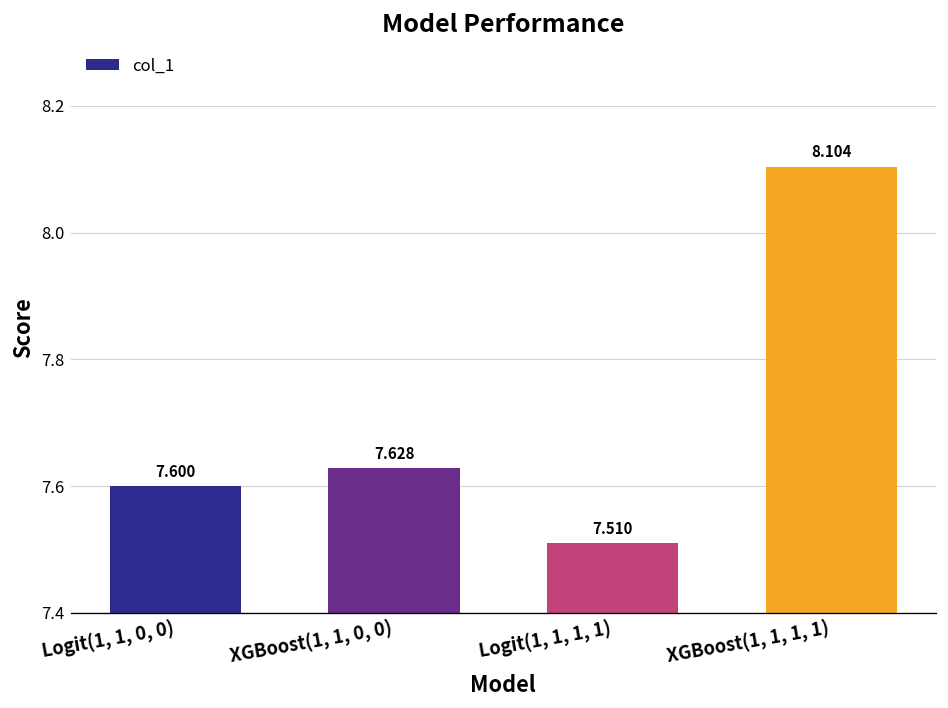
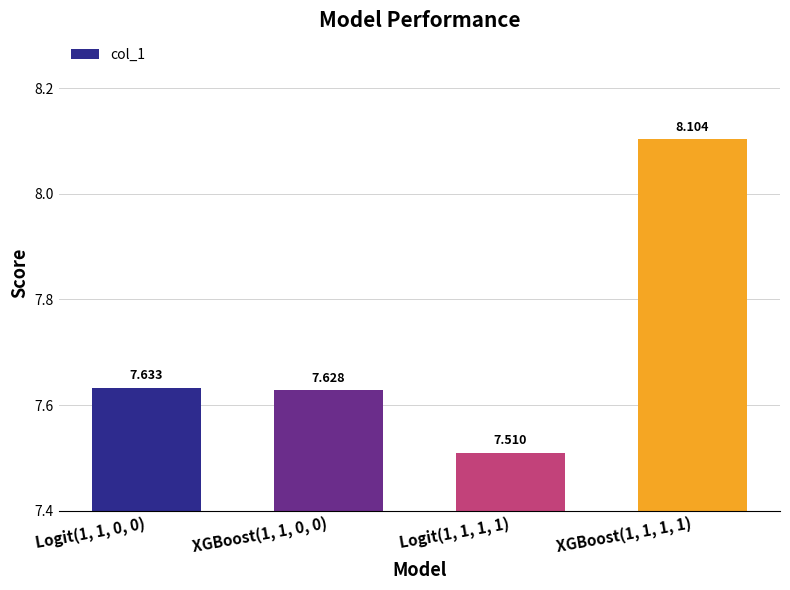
  {
-   "Logit(1, 1, 0, 0)": 7.600,
+   "Logit(1, 1, 0, 0)": 7.633,
    "XGBoost(1, 1, 0, 0)": 7.628,
    "Logit(1, 1, 1, 1)": 7.510,
    "XGBoost(1, 1, 1, 1)": 8.104
  }
